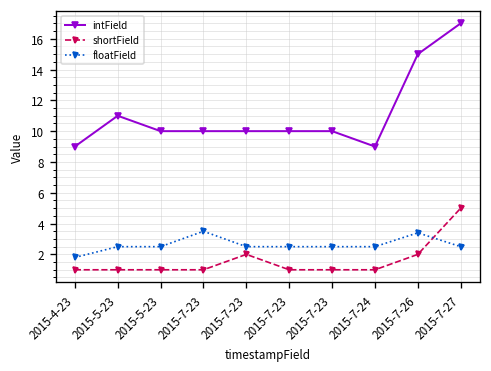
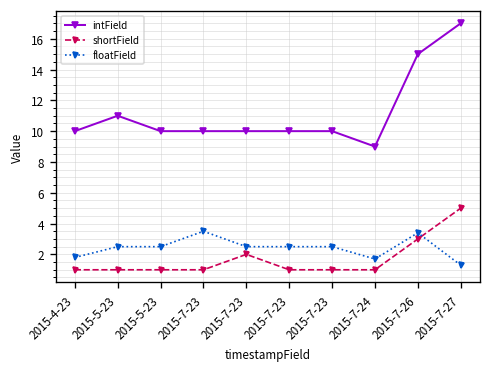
  {
    "intField": {
-     "2015-4-23": 9,
+     "2015-4-23": 10,
      "2015-7-24": 9,
      "2015-7-26": 15,
      "2015-7-27": 17
    },
    "shortField": {
      "2015-4-23": 1,
      "2015-7-24": 1,
-     "2015-7-26": 2,
+     "2015-7-26": 3,
      "2015-7-27": 5
    },
    "floatField": {
      "2015-4-23": 1.8,
-     "2015-7-24": 2.5,
+     "2015-7-24": 1.7,
      "2015-7-26": 3.4,
-     "2015-7-27": 2.5
+     "2015-7-27": 1.3
    }
  }
